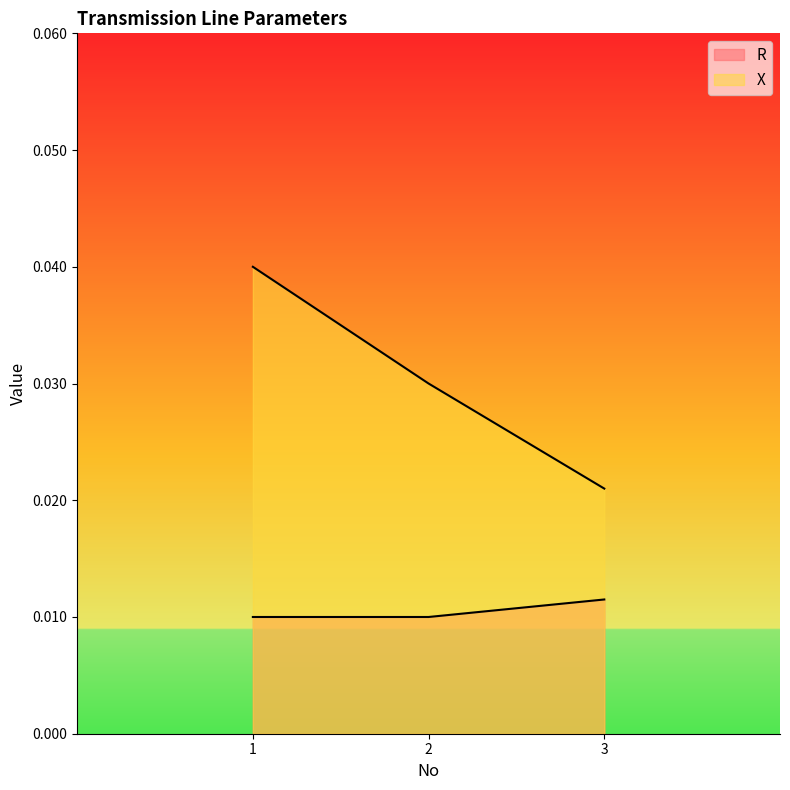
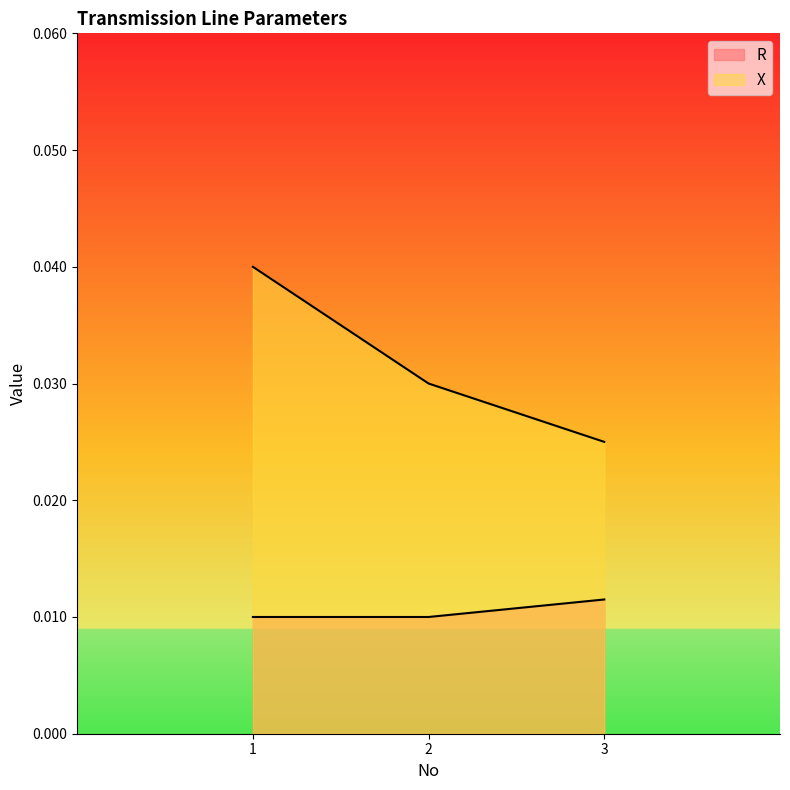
  {
    "R": {
      "1": 0.010,
      "2": 0.010,
      "3": 0.0115
    },
    "X": {
      "1": 0.040,
      "2": 0.030,
-     "3": 0.021
+     "3": 0.025
    }
  }
